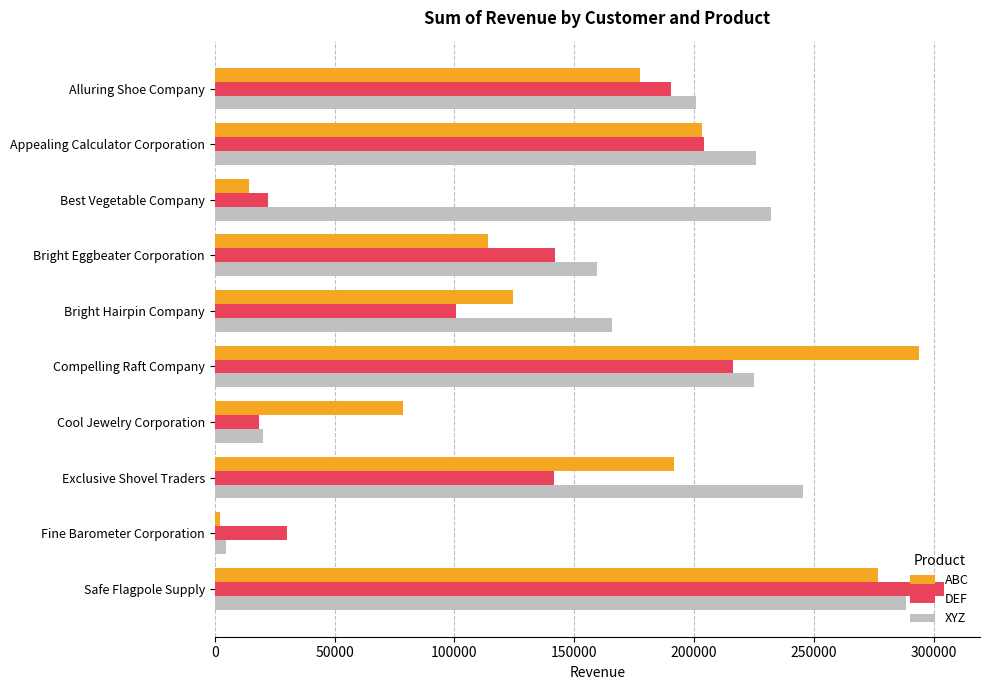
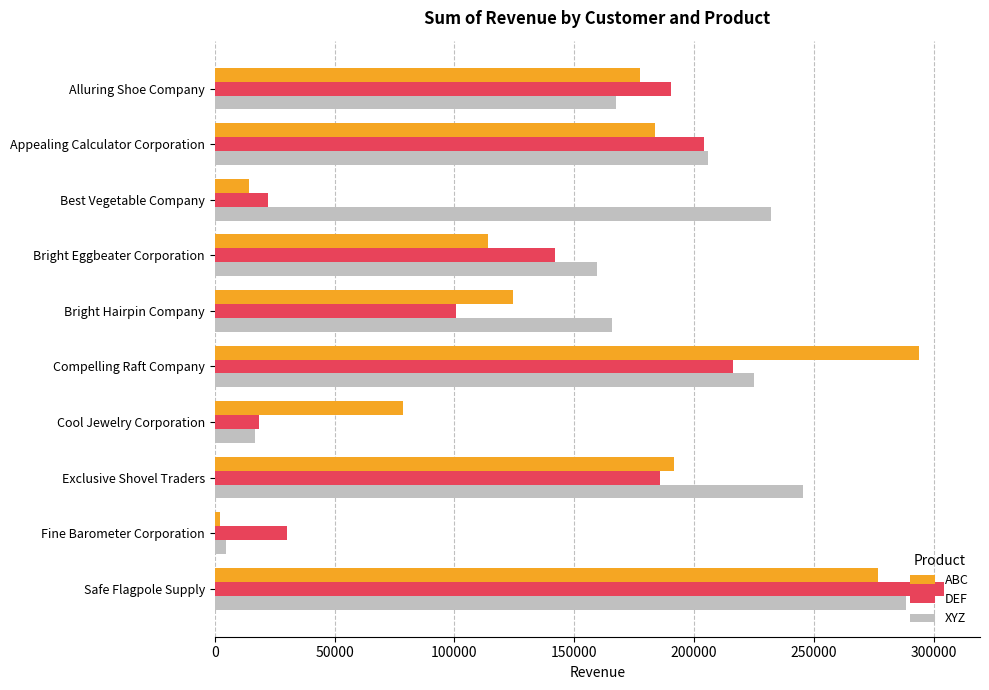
  {
    "ABC": {
      "Alluring Shoe Company": 177000,
-     "Appealing Calculator Corporation": 204000,
+     "Appealing Calculator Corporation": 184000,
      "Best Vegetable Company": 14000,
      "Bright Eggbeater Corporation": 114000,
      "Bright Hairpin Company": 124000,
      "Compelling Raft Company": 294000,
      "Cool Jewelry Corporation": 79000,
      "Exclusive Shovel Traders": 192000,
      "Fine Barometer Corporation": 2000,
      "Safe Flagpole Supply": 277000
    },
    "DEF": {
      "Alluring Shoe Company": 191000,
      "Appealing Calculator Corporation": 204000,
      "Best Vegetable Company": 22000,
      "Bright Eggbeater Corporation": 142000,
      "Bright Hairpin Company": 101000,
      "Compelling Raft Company": 216000,
      "Cool Jewelry Corporation": 19000,
-     "Exclusive Shovel Traders": 142000,
+     "Exclusive Shovel Traders": 186000,
      "Fine Barometer Corporation": 30000,
      "Safe Flagpole Supply": 304000
    },
    "XYZ": {
-     "Alluring Shoe Company": 201000,
-     "Appealing Calculator Corporation": 226000,
+     "Alluring Shoe Company": 168000,
+     "Appealing Calculator Corporation": 206000,
      "Best Vegetable Company": 232000,
      "Bright Eggbeater Corporation": 159000,
      "Bright Hairpin Company": 166000,
      "Compelling Raft Company": 225000,
-     "Cool Jewelry Corporation": 20000,
+     "Cool Jewelry Corporation": 17000,
      "Exclusive Shovel Traders": 245000,
      "Fine Barometer Corporation": 5000,
      "Safe Flagpole Supply": 288000
    }
  }
